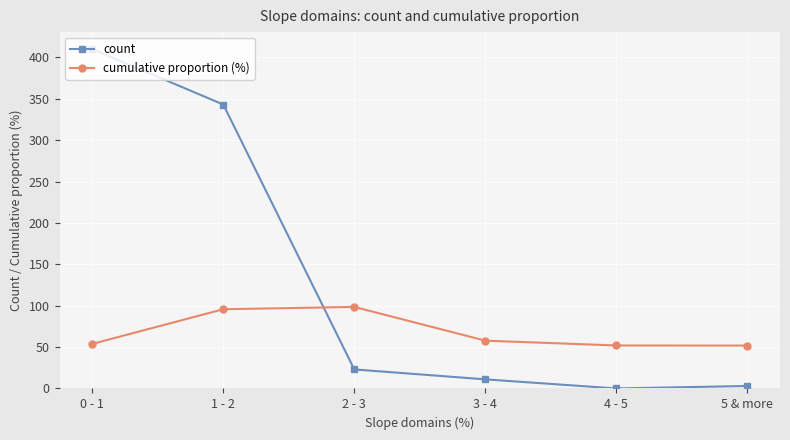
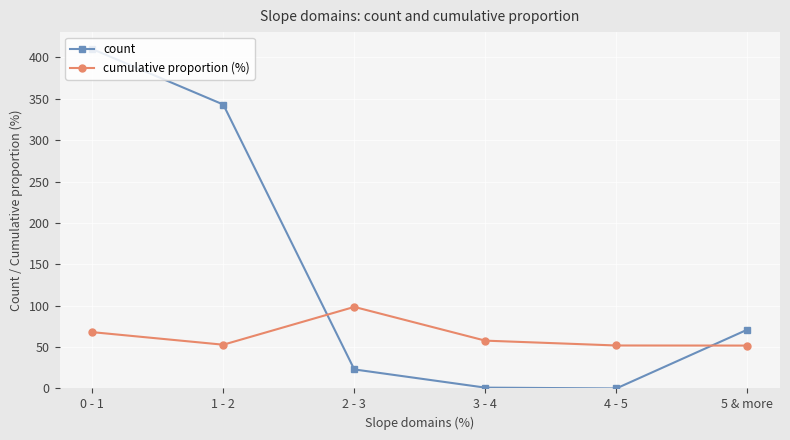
  {
    "count": {
      "1 - 2": 340,
      "2 - 3": 20,
-     "3 - 4": 10,
+     "3 - 4": 0,
      "4 - 5": 0,
-     "5 & more": 0
+     "5 & more": 70
    },
    "cumulative proportion (%)": {
-     "0 - 1": 50,
-     "1 - 2": 100,
+     "0 - 1": 70,
+     "1 - 2": 50,
      "2 - 3": 100,
      "3 - 4": 60,
      "4 - 5": 50,
      "5 & more": 50
    }
  }
